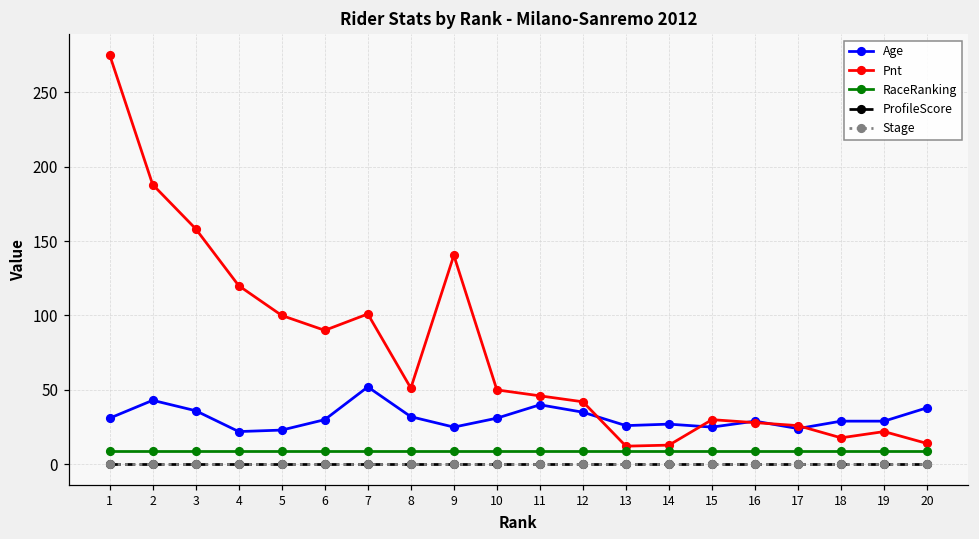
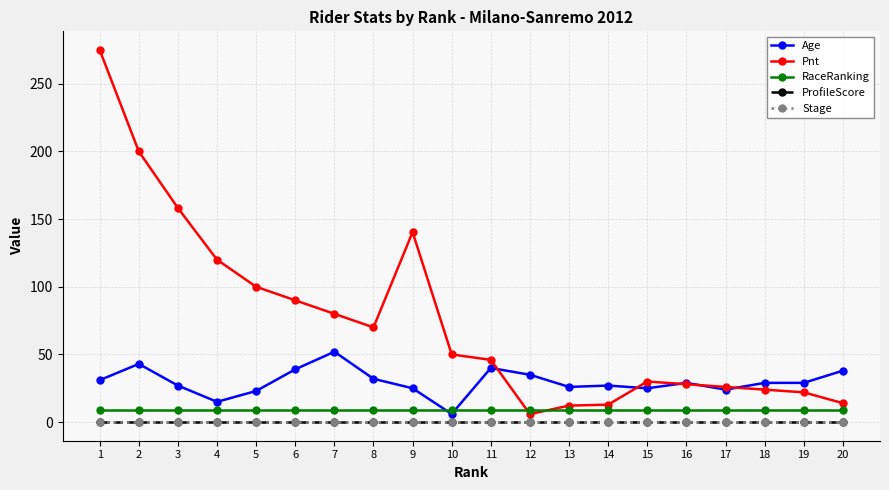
  {
    "Age": {
      "1": 31,
      "2": 43,
-     "3": 36,
-     "4": 22,
+     "3": 27,
+     "4": 15,
      "5": 23,
-     "6": 30,
+     "6": 39,
      "7": 52,
      "8": 32,
      "9": 25,
-     "10": 31,
+     "10": 6,
      "11": 40,
      "12": 35,
      "13": 26,
      "14": 27,
      "15": 25,
      "17": 24,
      "18": 29,
      "19": 29,
      "20": 38
    },
    "Pnt": {
      "1": 275,
-     "2": 188,
+     "2": 200,
      "3": 158,
      "4": 120,
      "5": 100,
      "6": 90,
-     "7": 101,
-     "8": 51,
+     "7": 80,
+     "8": 70,
      "9": 140,
      "10": 50,
      "11": 46,
-     "12": 42,
+     "12": 6,
      "13": 12,
      "14": 13,
      "15": 30,
      "17": 26,
-     "18": 18,
+     "18": 24,
      "19": 22,
      "20": 14
    },
    "RaceRanking": {
      "1": 9,
      "2": 9,
      "3": 9,
      "4": 9,
      "5": 9,
      "6": 9,
      "7": 9,
      "8": 9,
      "9": 9,
      "10": 9,
      "11": 9,
      "12": 9,
      "13": 9,
      "14": 9,
      "15": 9,
      "16": 9,
      "17": 9,
      "18": 9,
      "19": 9,
      "20": 9
    },
    "Stage": {
      "1": 0,
      "2": 0,
      "3": 0,
      "4": 0,
      "5": 0,
      "6": 0,
      "7": 0,
      "8": 0,
      "9": 0,
      "10": 0,
      "11": 0,
      "12": 0,
      "13": 0,
      "14": 0,
      "15": 0,
      "16": 0,
      "17": 0,
      "18": 0,
      "19": 0,
      "20": 0
    }
  }
